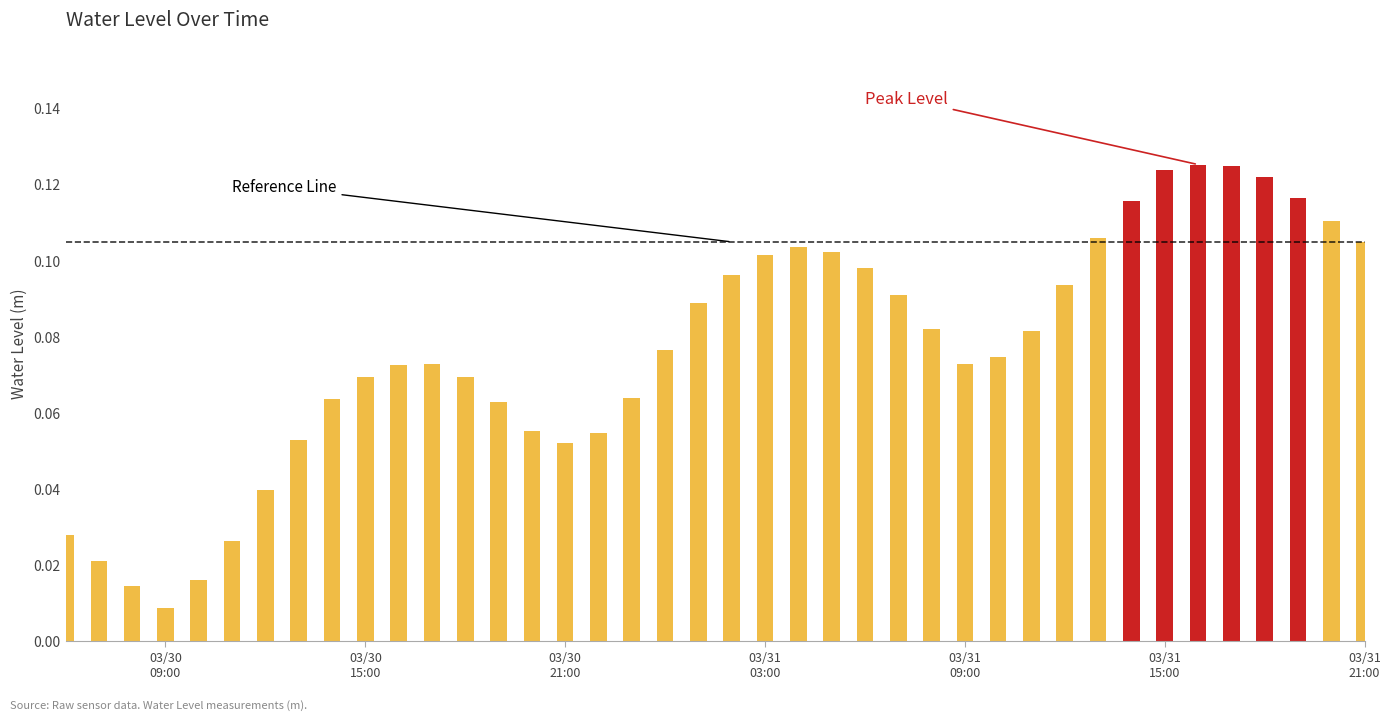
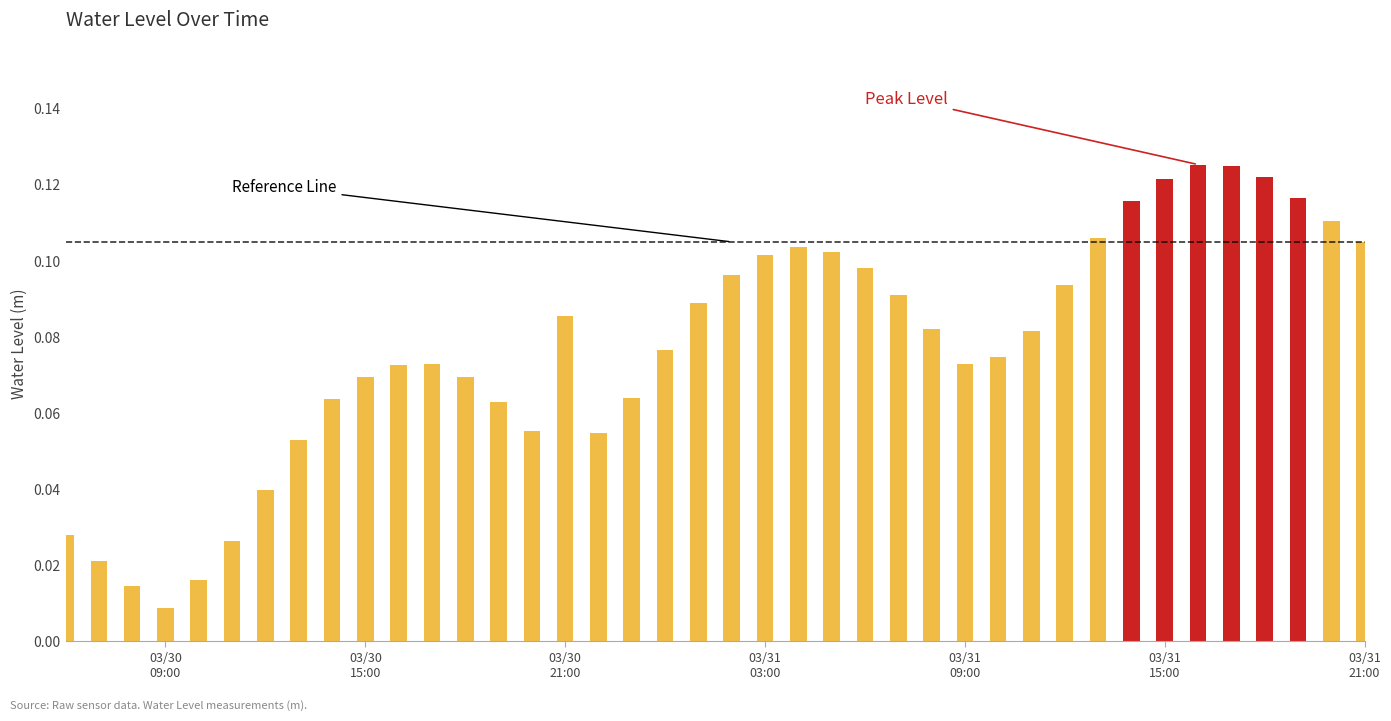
  {
    "03/30 09:00": 0.009,
    "03/30 15:00": 0.070,
-   "03/30 21:00": 0.052,
+   "03/30 21:00": 0.086,
    "03/31 03:00": 0.102,
    "03/31 09:00": 0.073,
-   "03/31 15:00": 0.124,
+   "03/31 15:00": 0.122,
    "03/31 21:00": 0.105
  }
